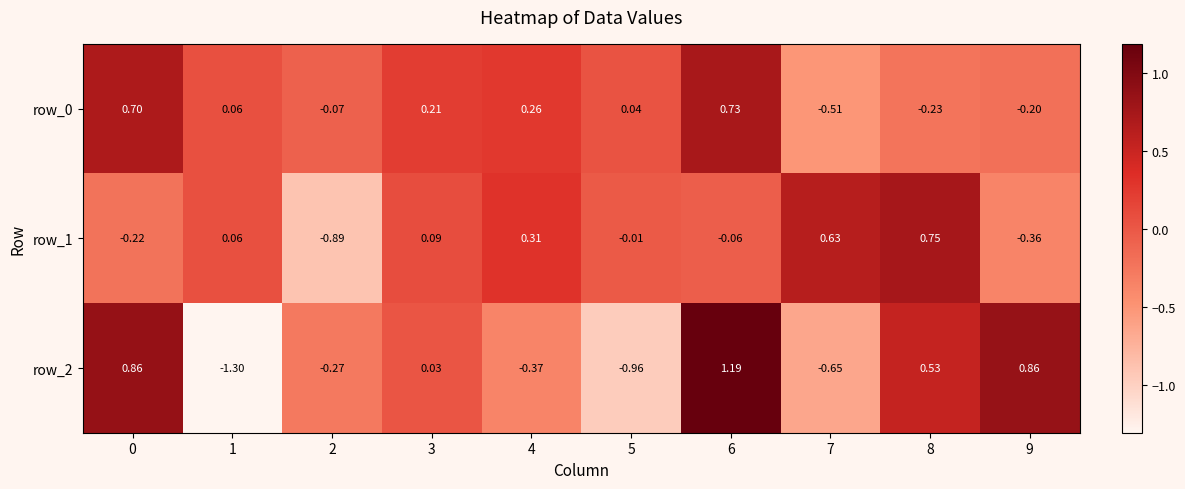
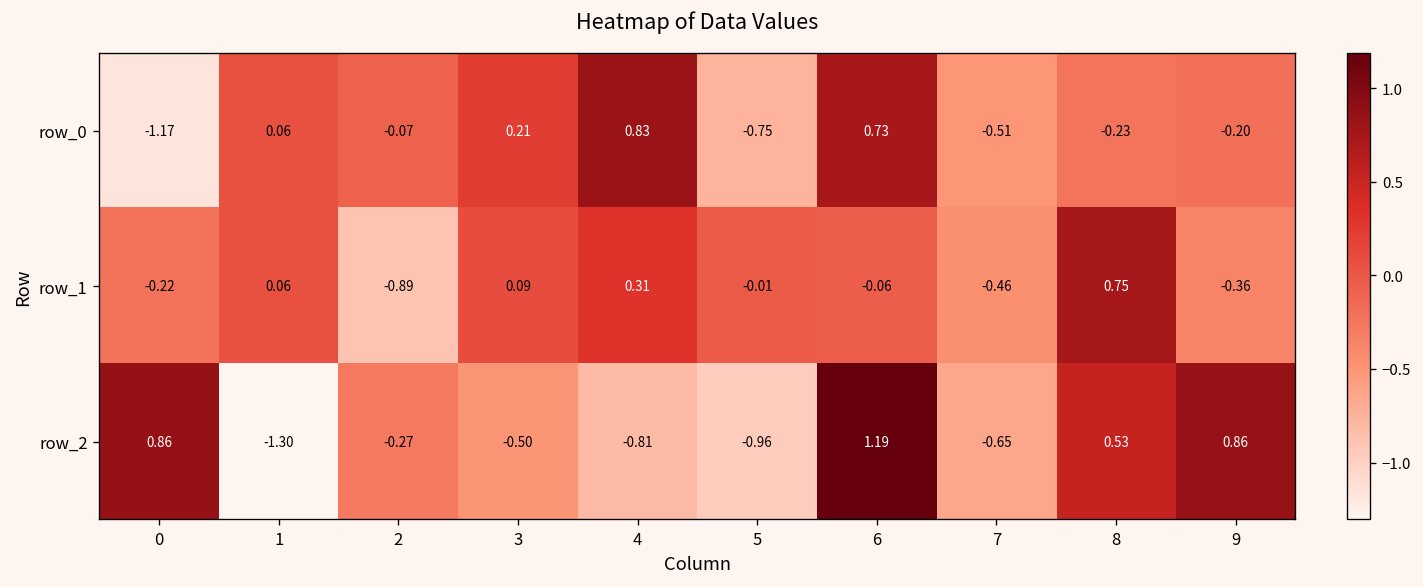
  {
    "row_0": {
-     "0": 0.70,
+     "0": -1.17,
      "1": 0.06,
      "2": -0.07,
      "3": 0.21,
-     "4": 0.26,
-     "5": 0.04,
+     "4": 0.83,
+     "5": -0.75,
      "6": 0.73,
      "7": -0.51,
      "8": -0.23,
      "9": -0.20
    },
    "row_1": {
      "0": -0.22,
      "1": 0.06,
      "2": -0.89,
      "3": 0.09,
      "4": 0.31,
      "5": -0.01,
      "6": -0.06,
-     "7": 0.63,
+     "7": -0.46,
      "8": 0.75,
      "9": -0.36
    },
    "row_2": {
      "0": 0.86,
      "1": -1.30,
      "2": -0.27,
-     "3": 0.03,
-     "4": -0.37,
+     "3": -0.50,
+     "4": -0.81,
      "5": -0.96,
      "6": 1.19,
      "7": -0.65,
      "8": 0.53,
      "9": 0.86
    }
  }
